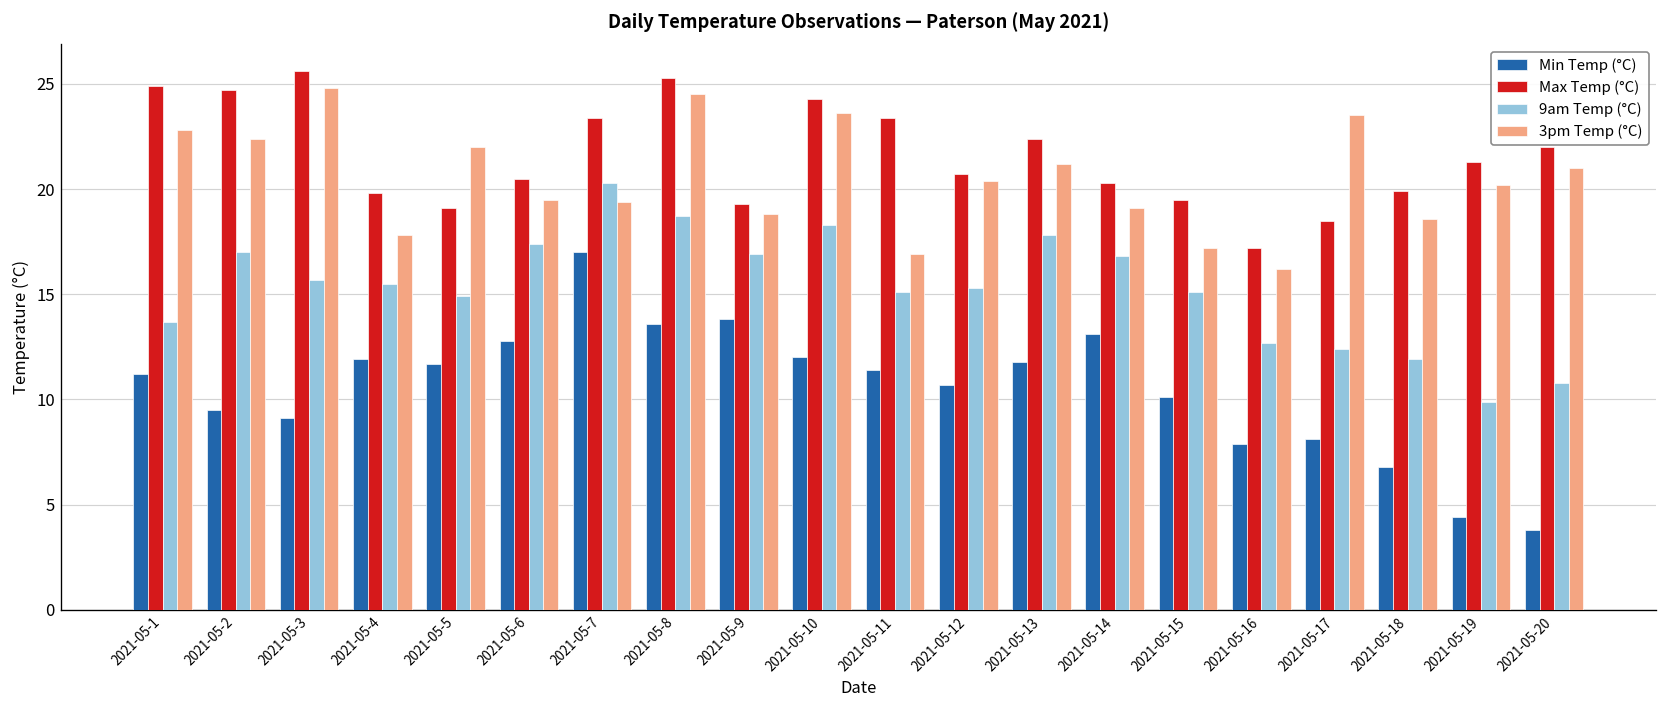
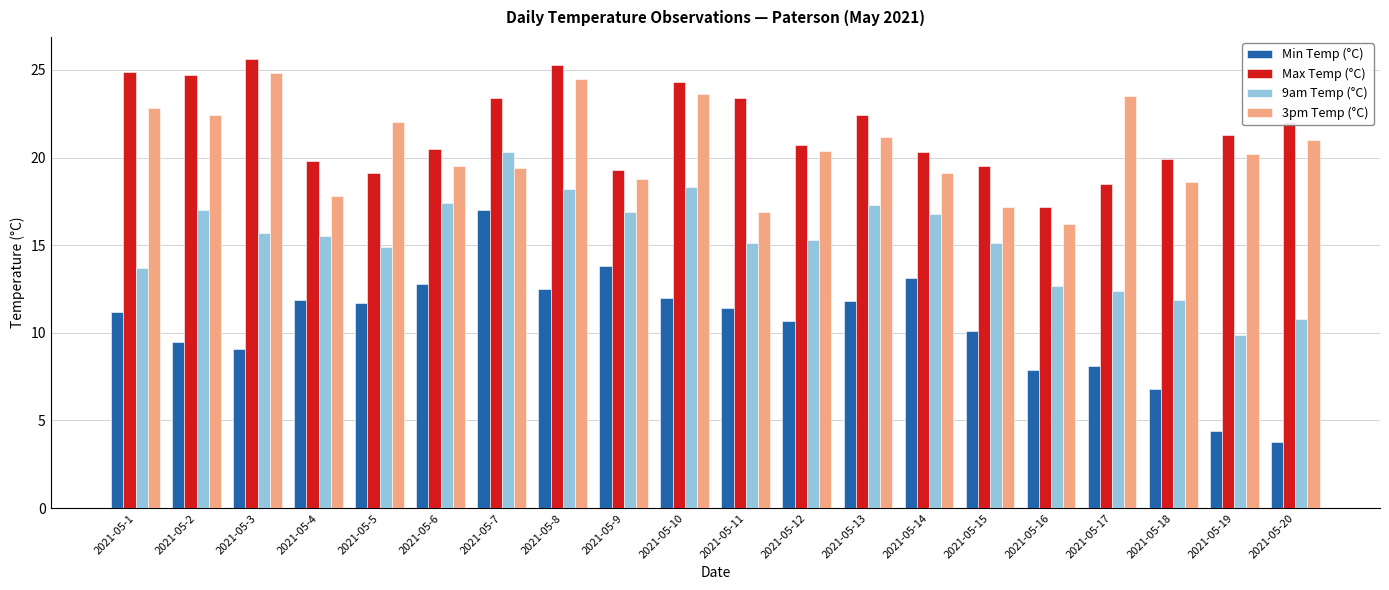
  {
    "Min Temp (°C)": {
      "2021-05-1": 11.2,
      "2021-05-2": 9.5,
      "2021-05-3": 9.1,
      "2021-05-4": 11.9,
      "2021-05-5": 11.7,
      "2021-05-6": 12.8,
      "2021-05-7": 17.0,
-     "2021-05-8": 13.6,
+     "2021-05-8": 12.5,
      "2021-05-9": 13.8,
      "2021-05-10": 12.0,
      "2021-05-11": 11.4,
      "2021-05-12": 10.7,
      "2021-05-13": 11.8,
      "2021-05-14": 13.1,
      "2021-05-15": 10.1,
      "2021-05-16": 7.9,
      "2021-05-17": 8.1,
      "2021-05-18": 6.8,
      "2021-05-19": 4.4,
      "2021-05-20": 3.8
    },
    "Max Temp (°C)": {
      "2021-05-1": 24.9,
      "2021-05-2": 24.7,
      "2021-05-3": 25.6,
      "2021-05-4": 19.8,
      "2021-05-5": 19.1,
      "2021-05-6": 20.5,
      "2021-05-7": 23.4,
      "2021-05-8": 25.3,
      "2021-05-9": 19.3,
      "2021-05-10": 24.3,
      "2021-05-11": 23.4,
      "2021-05-12": 20.7,
      "2021-05-13": 22.4,
      "2021-05-14": 20.3,
      "2021-05-15": 19.5,
      "2021-05-16": 17.2,
      "2021-05-17": 18.5,
      "2021-05-18": 19.9,
      "2021-05-19": 21.3
    },
    "9am Temp (°C)": {
      "2021-05-1": 13.7,
      "2021-05-2": 17.0,
      "2021-05-3": 15.7,
      "2021-05-4": 15.5,
      "2021-05-5": 14.9,
      "2021-05-6": 17.4,
      "2021-05-7": 20.3,
-     "2021-05-8": 18.7,
+     "2021-05-8": 18.2,
      "2021-05-9": 16.9,
      "2021-05-10": 18.3,
      "2021-05-11": 15.1,
      "2021-05-12": 15.3,
-     "2021-05-13": 17.8,
+     "2021-05-13": 17.3,
      "2021-05-14": 16.8,
      "2021-05-15": 15.1,
      "2021-05-16": 12.7,
      "2021-05-17": 12.4,
      "2021-05-18": 11.9,
      "2021-05-19": 9.9,
      "2021-05-20": 10.8
    },
    "3pm Temp (°C)": {
      "2021-05-1": 22.8,
      "2021-05-2": 22.4,
      "2021-05-3": 24.8,
      "2021-05-4": 17.8,
      "2021-05-5": 22.0,
      "2021-05-6": 19.5,
      "2021-05-7": 19.4,
      "2021-05-8": 24.5,
      "2021-05-9": 18.8,
      "2021-05-10": 23.6,
      "2021-05-11": 16.9,
      "2021-05-12": 20.4,
      "2021-05-13": 21.2,
      "2021-05-14": 19.1,
      "2021-05-15": 17.2,
      "2021-05-16": 16.2,
      "2021-05-17": 23.5,
      "2021-05-18": 18.6,
      "2021-05-19": 20.2,
      "2021-05-20": 21.0
    }
  }
